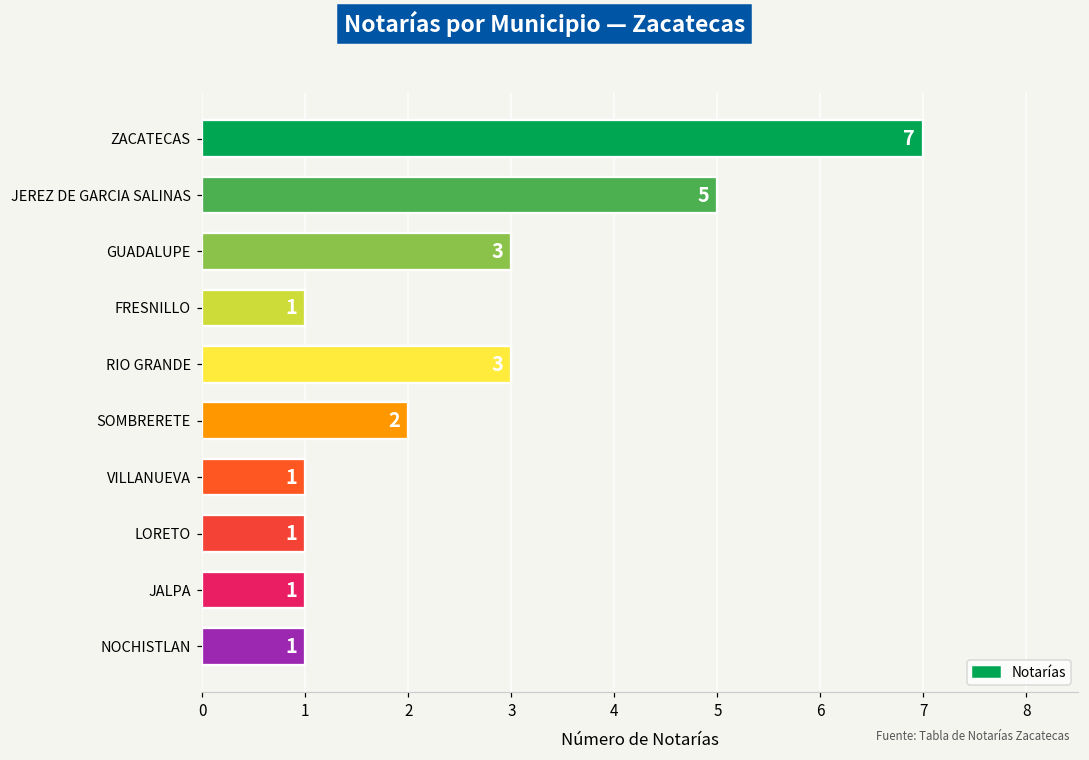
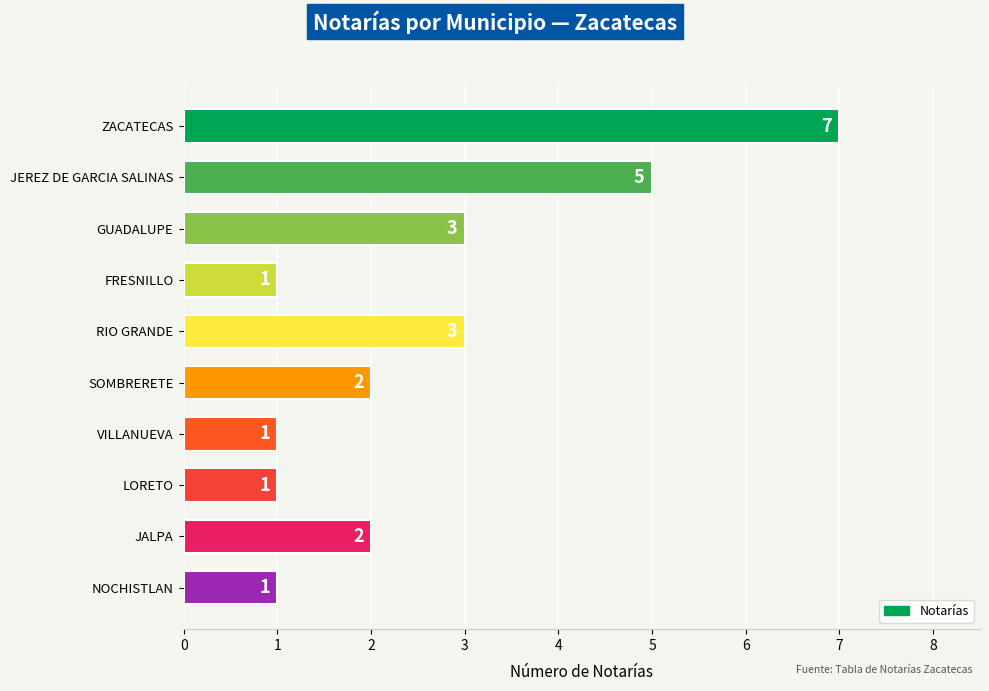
  {
    "ZACATECAS": 7,
    "JEREZ DE GARCIA SALINAS": 5,
    "GUADALUPE": 3,
    "FRESNILLO": 1,
    "RIO GRANDE": 3,
    "SOMBRERETE": 2,
    "VILLANUEVA": 1,
    "LORETO": 1,
-   "JALPA": 1,
+   "JALPA": 2,
    "NOCHISTLAN": 1
  }
